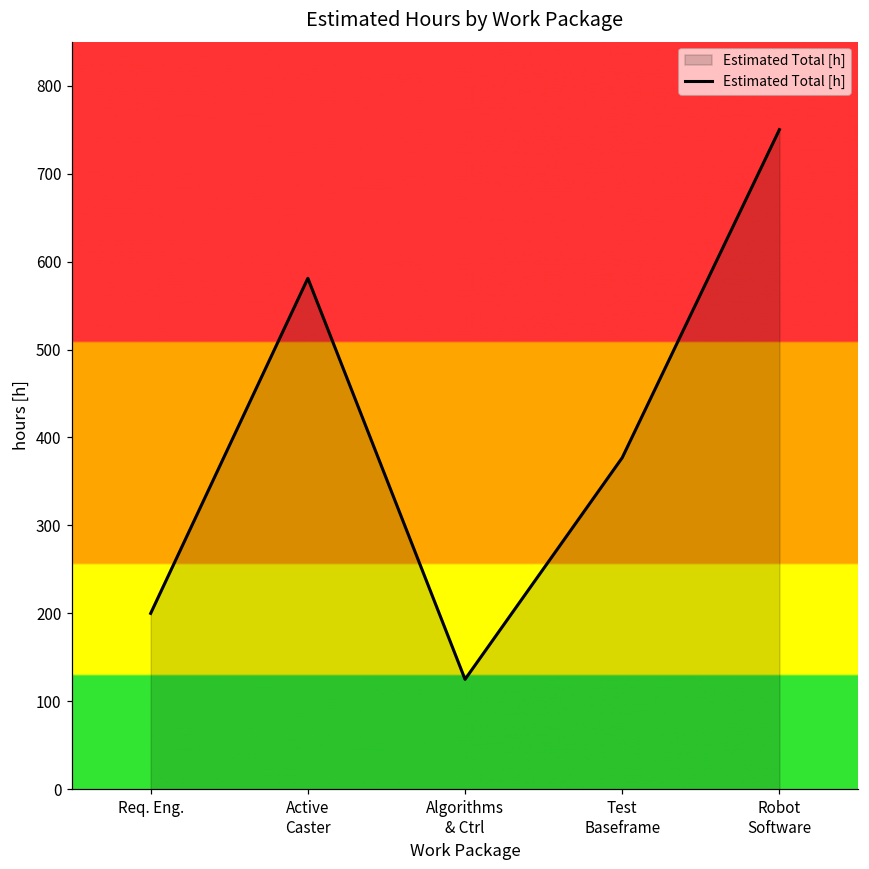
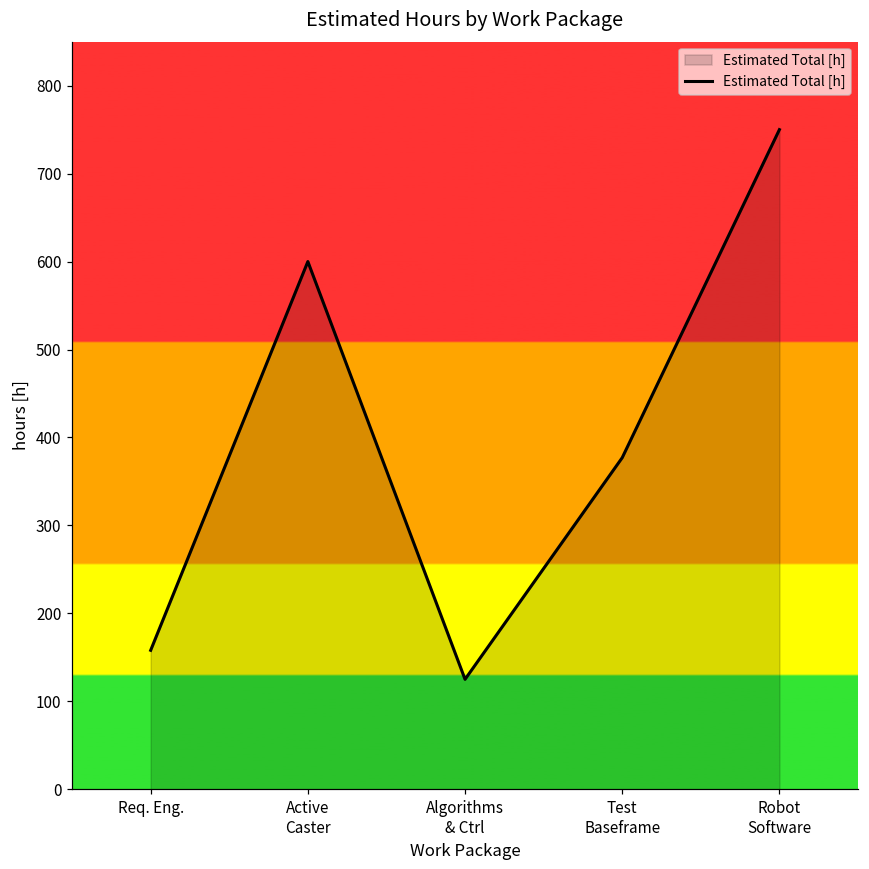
  {
-   "Req. Eng.": 200,
-   "Active Caster": 580,
+   "Req. Eng.": 160,
+   "Active Caster": 600,
    "Algorithms & Ctrl": 130,
    "Test Baseframe": 380,
    "Robot Software": 750
  }
